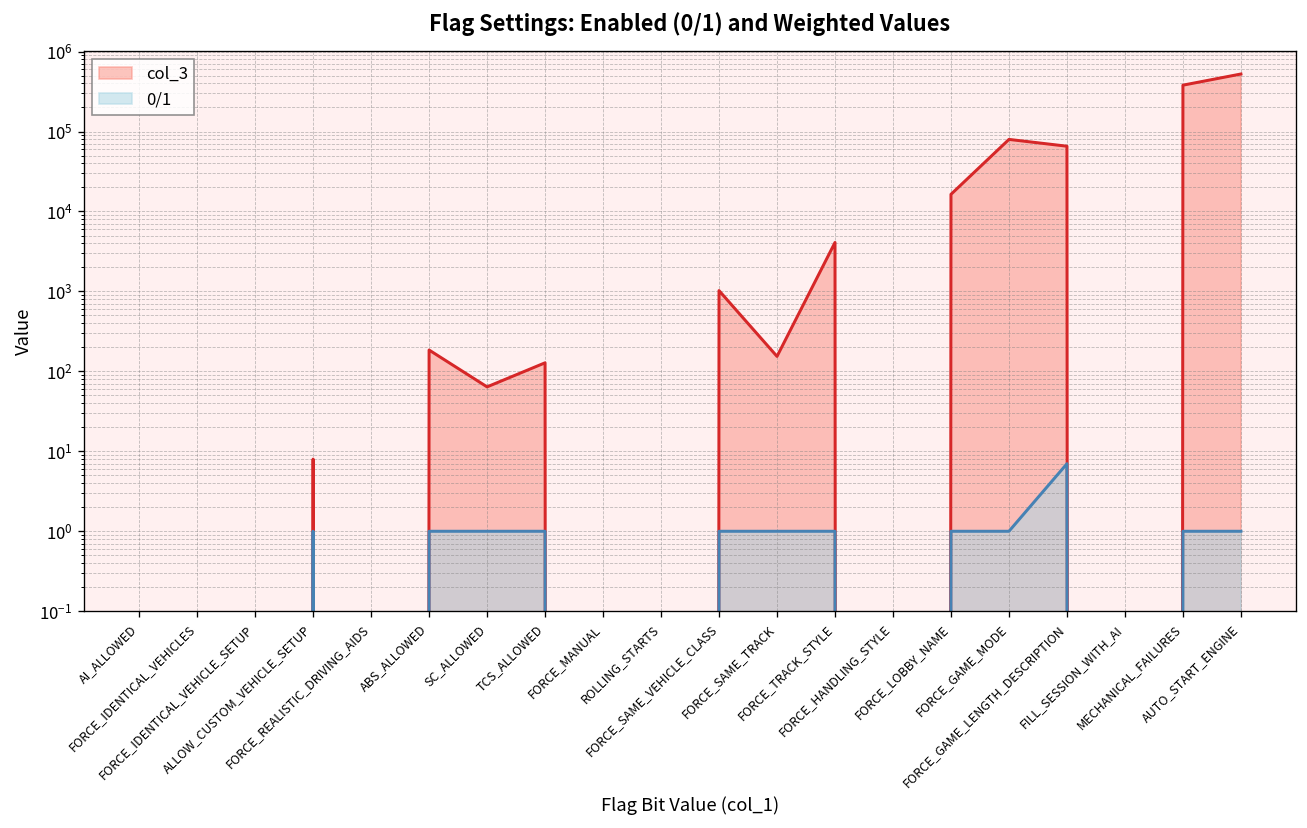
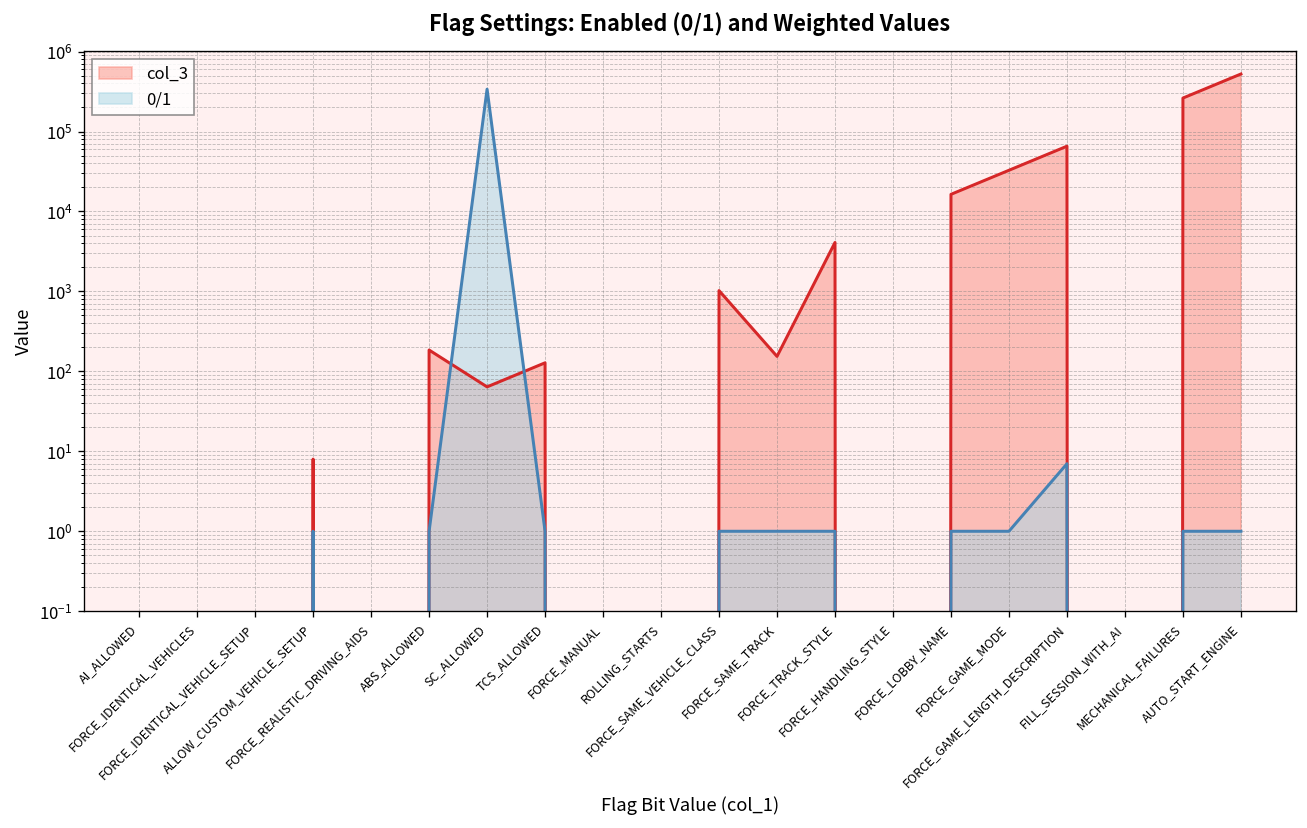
  {
    "col_3": {
      "ALLOW_CUSTOM_VEHICLE_SETUP": 8,
      "ABS_ALLOWED": 190,
      "SC_ALLOWED": 60,
      "TCS_ALLOWED": 130,
      "FORCE_SAME_VEHICLE_CLASS": 1000,
      "FORCE_SAME_TRACK": 150,
      "FORCE_TRACK_STYLE": 4000,
      "FORCE_LOBBY_NAME": 16000,
-     "FORCE_GAME_MODE": 80000,
+     "FORCE_GAME_MODE": 30000,
      "FORCE_GAME_LENGTH_DESCRIPTION": 70000,
-     "MECHANICAL_FAILURES": 400000,
+     "MECHANICAL_FAILURES": 260000,
      "AUTO_START_ENGINE": 500000
    },
    "0/1": {
      "ALLOW_CUSTOM_VEHICLE_SETUP": 1,
      "ABS_ALLOWED": 1,
-     "SC_ALLOWED": 1,
+     "SC_ALLOWED": 300000,
      "TCS_ALLOWED": 1,
      "FORCE_SAME_VEHICLE_CLASS": 1,
      "FORCE_SAME_TRACK": 1,
      "FORCE_TRACK_STYLE": 1,
      "FORCE_LOBBY_NAME": 1,
      "FORCE_GAME_MODE": 1,
      "FORCE_GAME_LENGTH_DESCRIPTION": 7,
      "MECHANICAL_FAILURES": 1,
      "AUTO_START_ENGINE": 1
    }
  }
